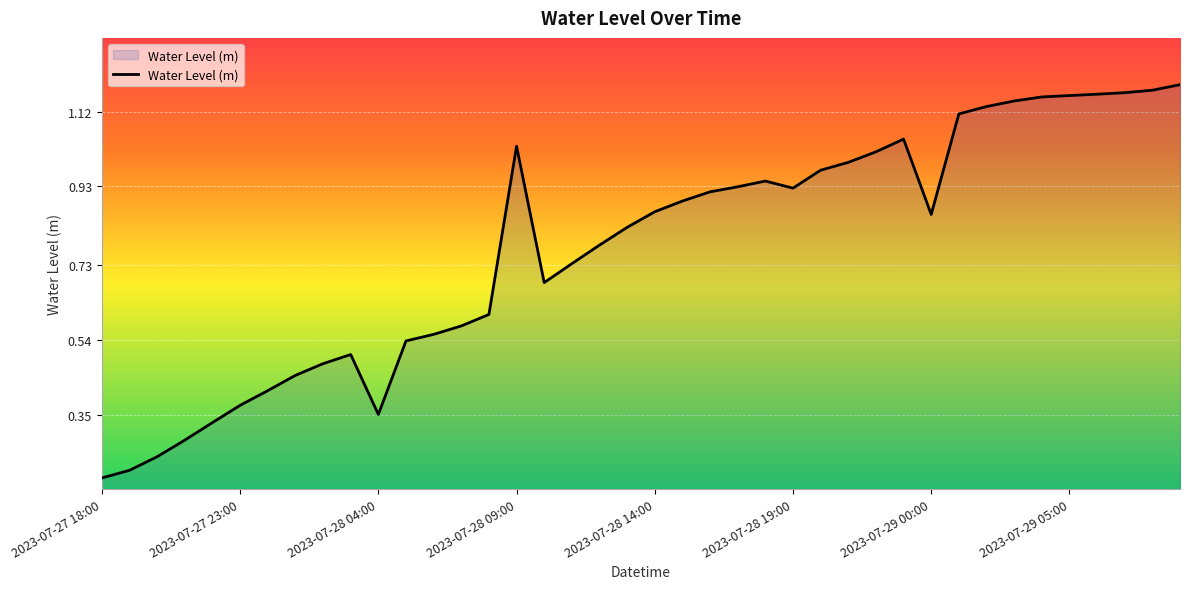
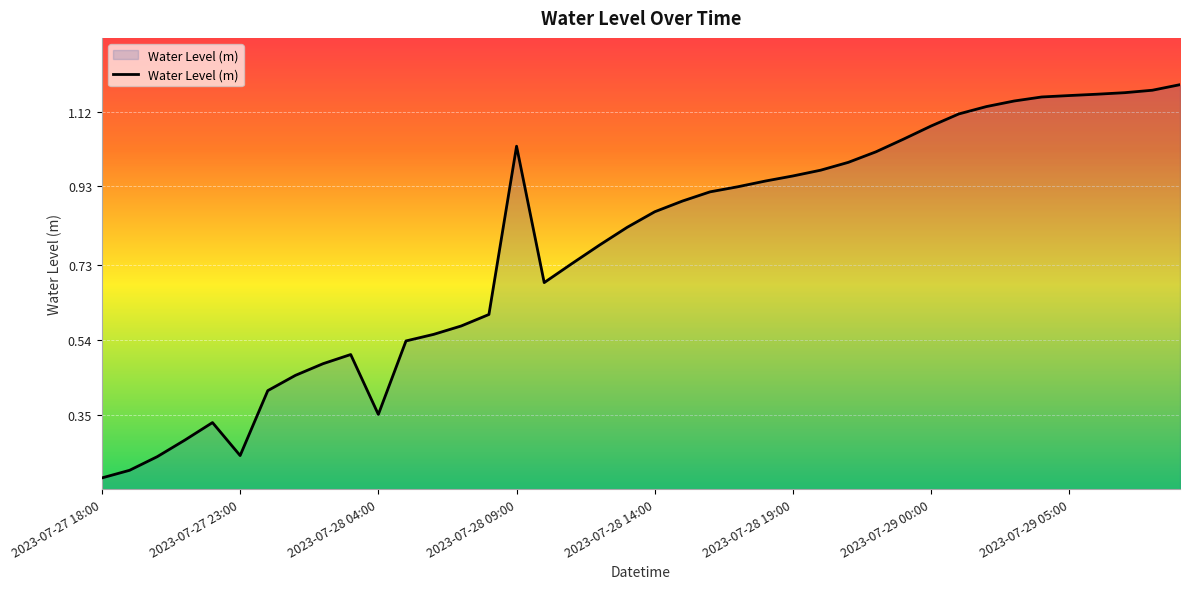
  {
    "2023-07-27 18:00": 0.19,
-   "2023-07-27 23:00": 0.37,
+   "2023-07-27 23:00": 0.25,
    "2023-07-28 04:00": 0.35,
    "2023-07-28 09:00": 1.03,
    "2023-07-28 14:00": 0.87,
-   "2023-07-28 19:00": 0.93,
-   "2023-07-29 00:00": 0.86,
+   "2023-07-28 19:00": 0.96,
+   "2023-07-29 00:00": 1.08,
    "2023-07-29 05:00": 1.16
  }
